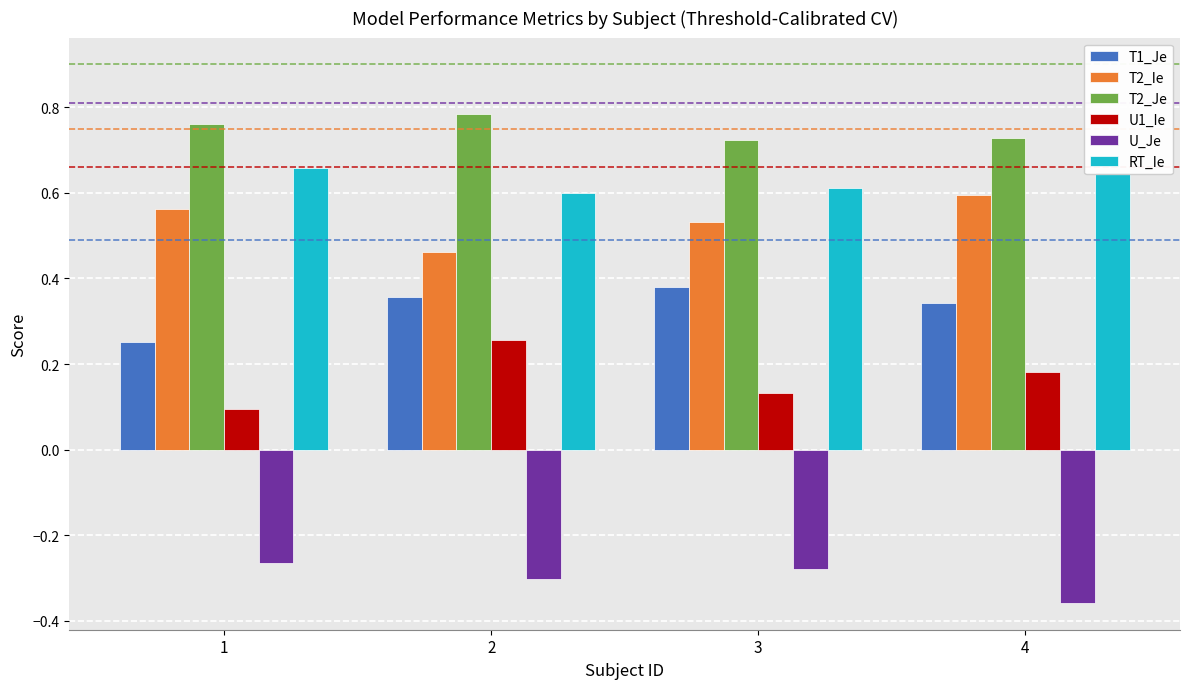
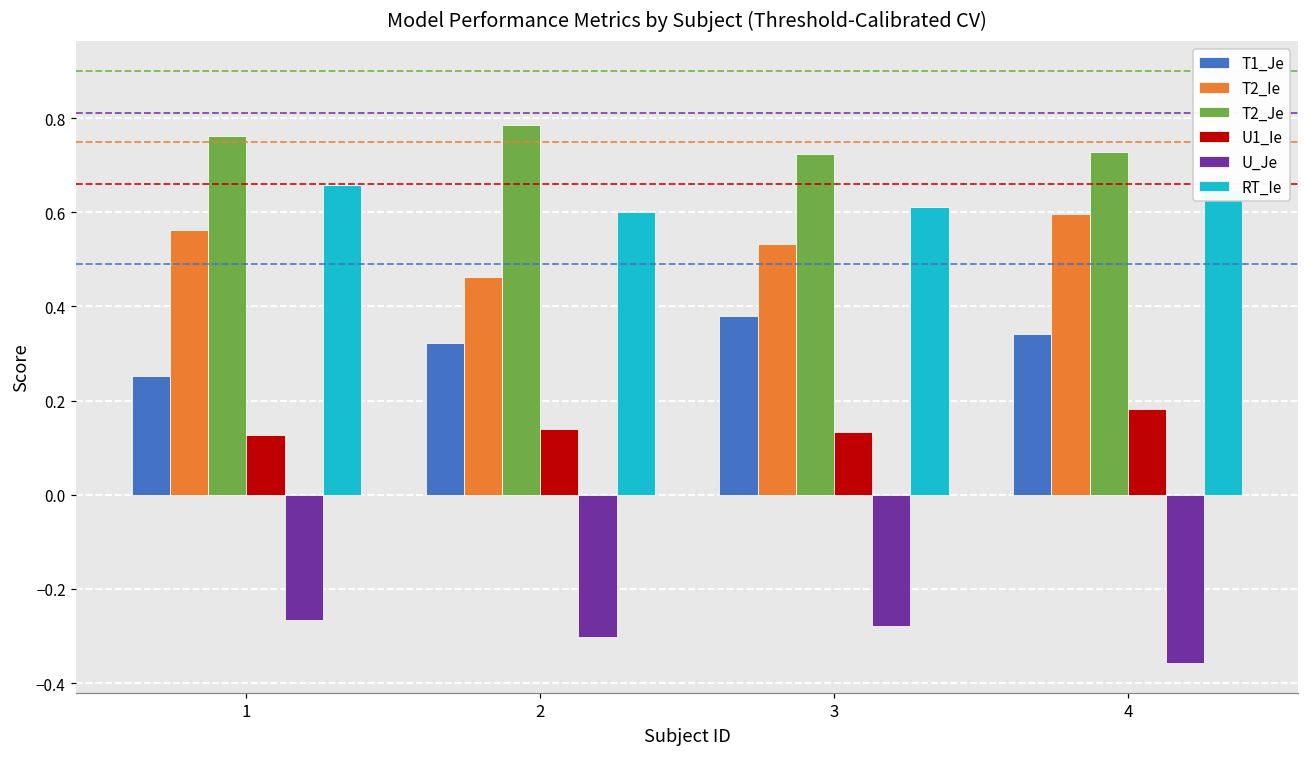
  {
    "T1_Je": {
      "1": 0.25,
-     "2": 0.36,
+     "2": 0.32,
      "3": 0.38,
      "4": 0.34
    },
    "T2_Ie": {
      "1": 0.56,
      "2": 0.46,
      "3": 0.53,
      "4": 0.60
    },
    "T2_Je": {
      "1": 0.76,
      "2": 0.79,
      "3": 0.72,
      "4": 0.73
    },
    "U1_Ie": {
-     "1": 0.10,
-     "2": 0.26,
+     "1": 0.13,
+     "2": 0.14,
      "3": 0.13,
      "4": 0.18
    },
    "U_Je": {
      "1": -0.27,
      "2": -0.30,
      "3": -0.28,
      "4": -0.36
    },
    "RT_Ie": {
      "1": 0.66,
      "2": 0.60,
      "3": 0.61
    }
  }
